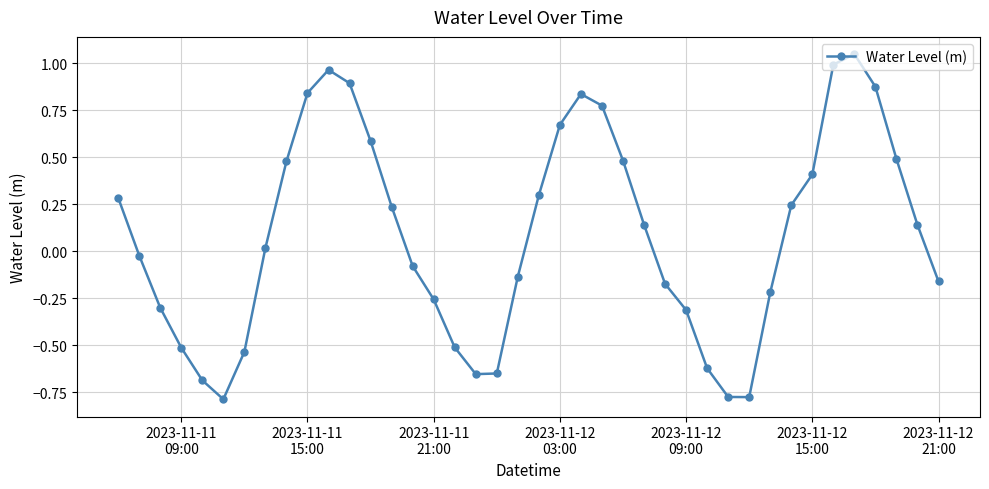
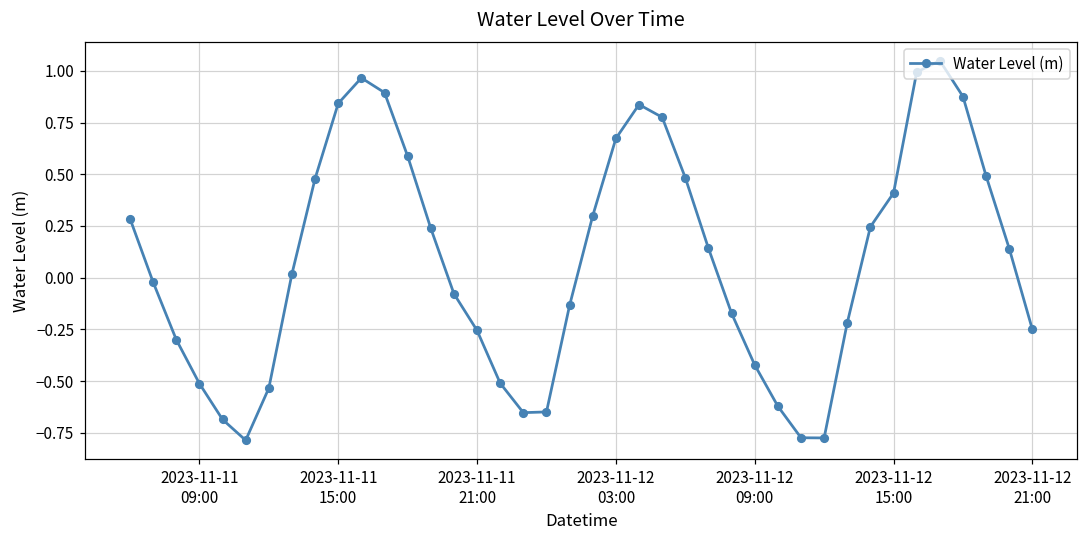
  {
    "2023-11-11 09:00": -0.51,
    "2023-11-11 15:00": 0.84,
    "2023-11-11 21:00": -0.26,
    "2023-11-12 03:00": 0.67,
-   "2023-11-12 09:00": -0.31,
+   "2023-11-12 09:00": -0.42,
    "2023-11-12 15:00": 0.41,
-   "2023-11-12 21:00": -0.16
+   "2023-11-12 21:00": -0.25
  }
